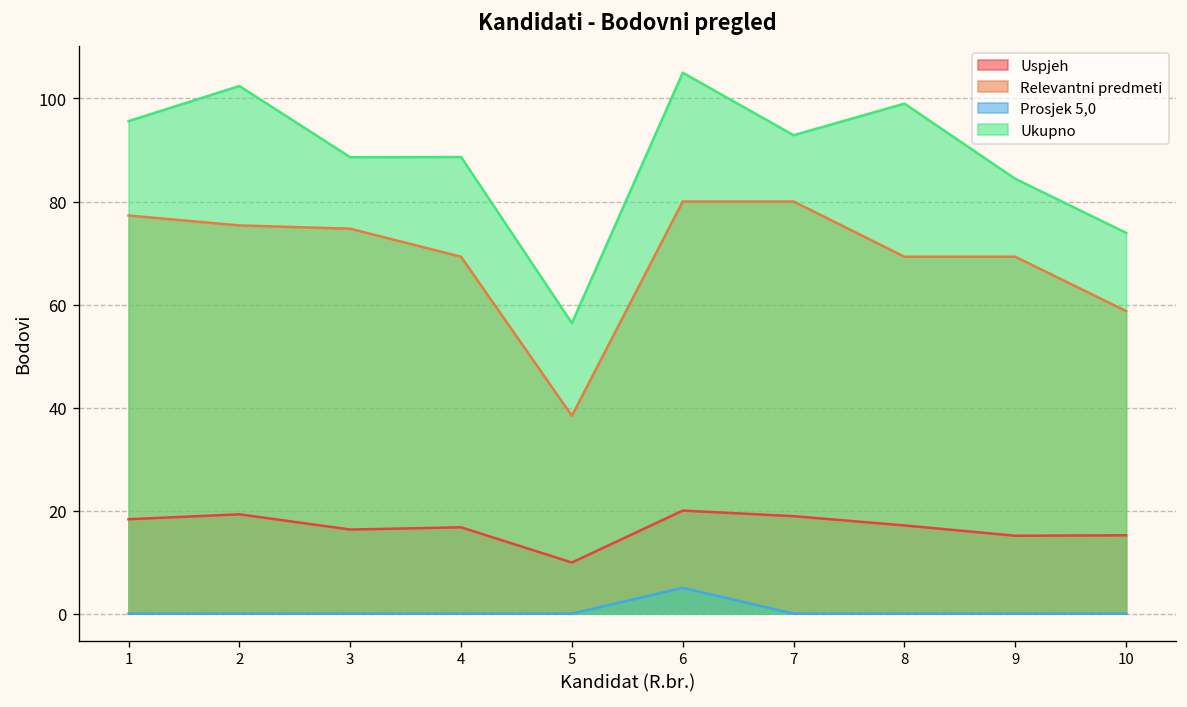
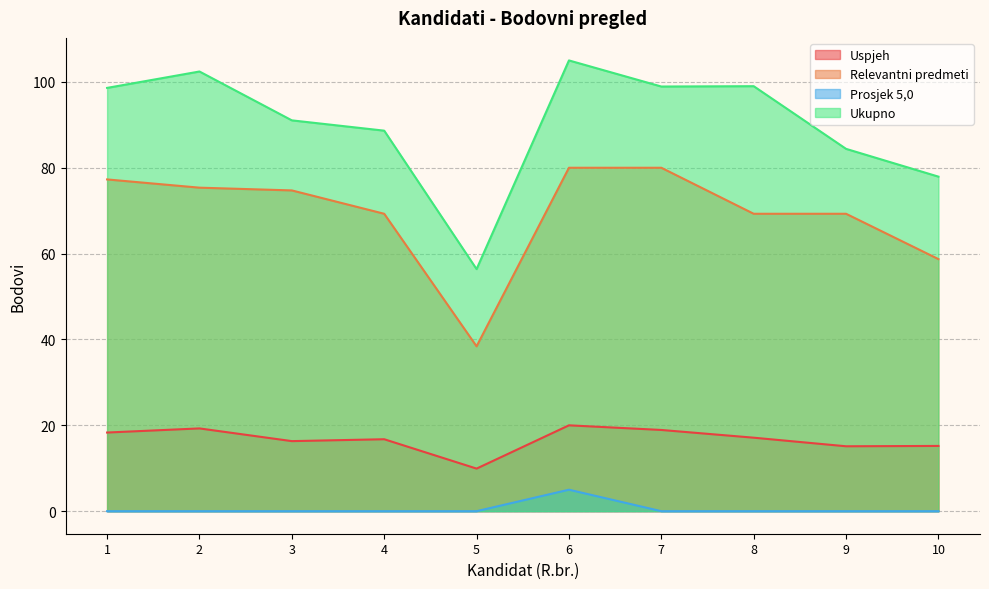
  {
    "Prosjek 5,0": {
      "1": 0,
      "2": 0,
      "3": 0,
      "4": 0,
      "5": 0,
      "6": 5,
      "7": 0,
      "8": 0,
      "9": 0,
      "10": 0
    },
    "Ukupno": {
-     "1": 96,
+     "1": 99,
      "2": 102,
-     "3": 89,
+     "3": 91,
      "4": 89,
      "5": 56,
      "6": 105,
-     "7": 93,
+     "7": 99,
      "8": 99,
      "9": 84,
-     "10": 74
+     "10": 78
    }
  }
